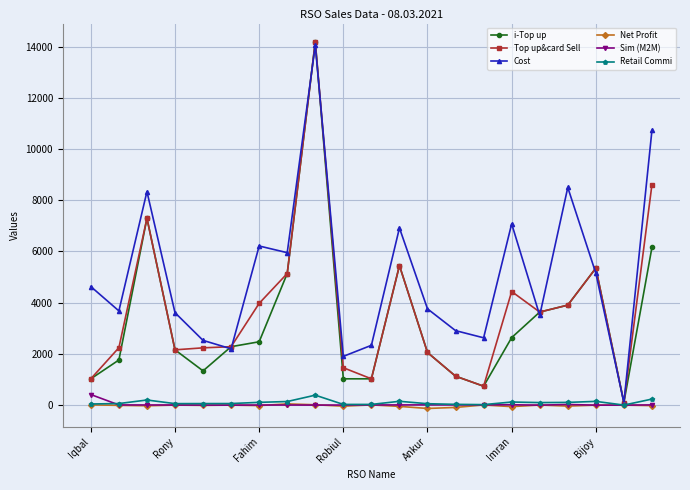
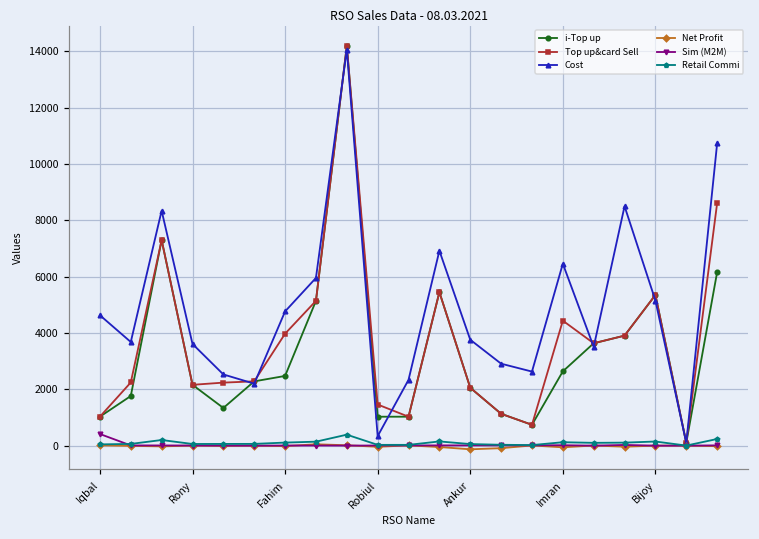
  {
    "i-Top up": {
      "Fahim": 2500,
      "Robiul": 1000,
      "Imran": 2600
    },
    "Top up&card Sell": {
      "Fahim": 4000,
      "Robiul": 1500,
      "Imran": 4400
    },
    "Cost": {
      "Iqbal": 4600,
      "Rony": 3600,
-     "Fahim": 6200,
-     "Robiul": 1900,
+     "Fahim": 4800,
+     "Robiul": 300,
      "Ankur": 3800,
-     "Imran": 7100,
+     "Imran": 6500,
      "Bijoy": 5200
    },
    "Net Profit": {
      "Ankur": -100
    },
    "Sim (M2M)": {
      "Iqbal": 400
    },
    "Retail Commi": {
      "Fahim": 100,
      "Imran": 100,
      "Bijoy": 100
    }
  }
